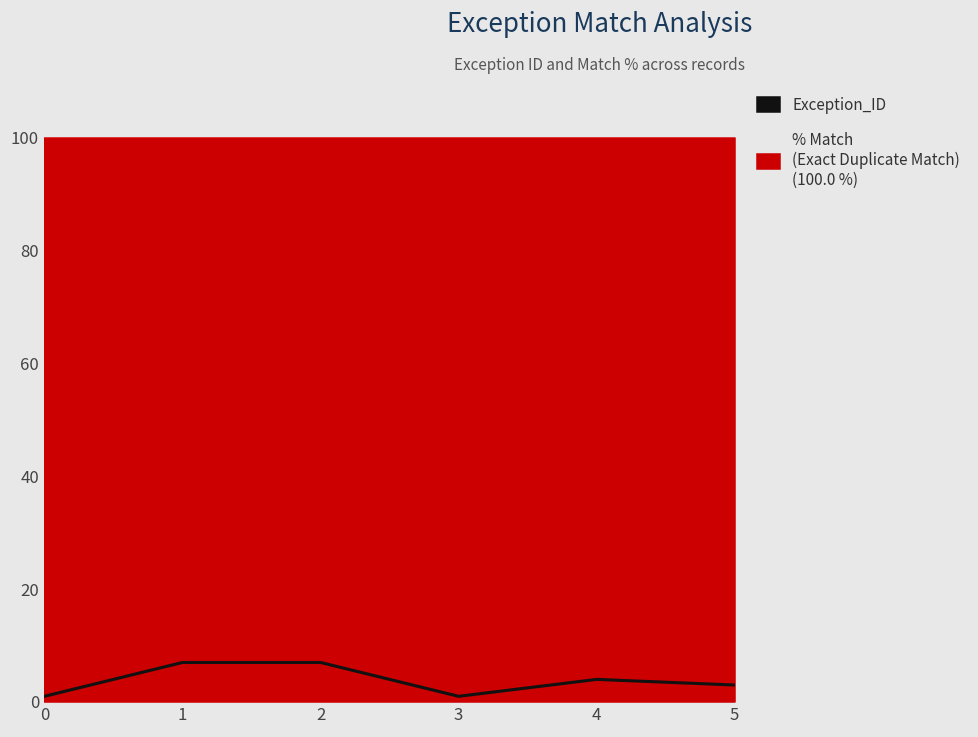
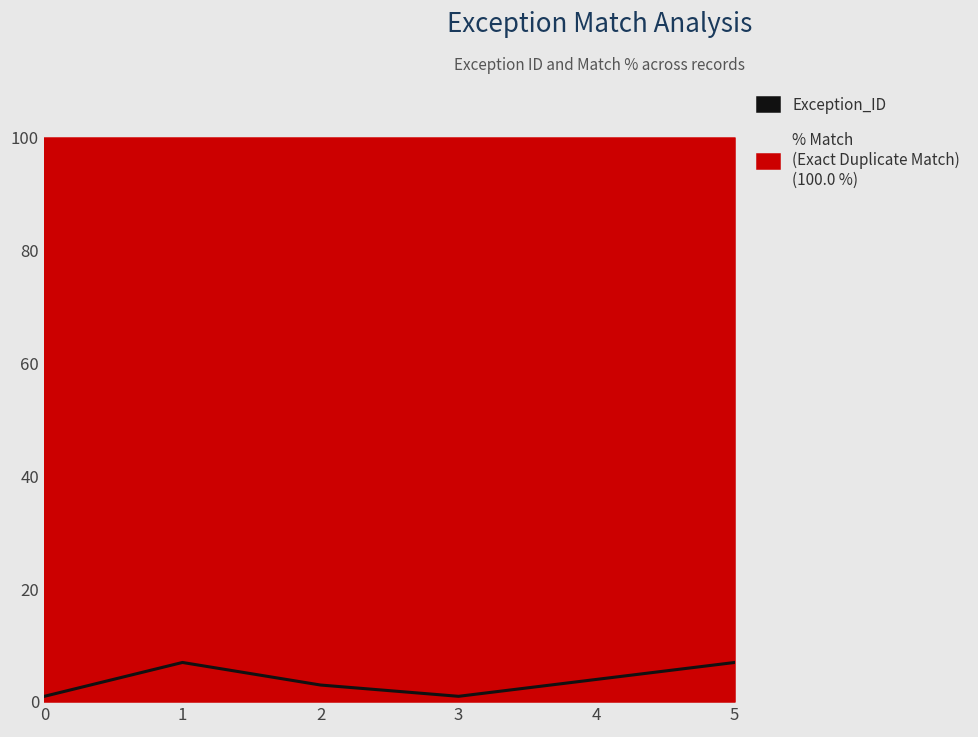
  {
    "Exception_ID": {
      "0": 1,
      "1": 7,
-     "2": 7,
+     "2": 3,
      "3": 1,
      "4": 4,
-     "5": 3
+     "5": 7
    }
  }
